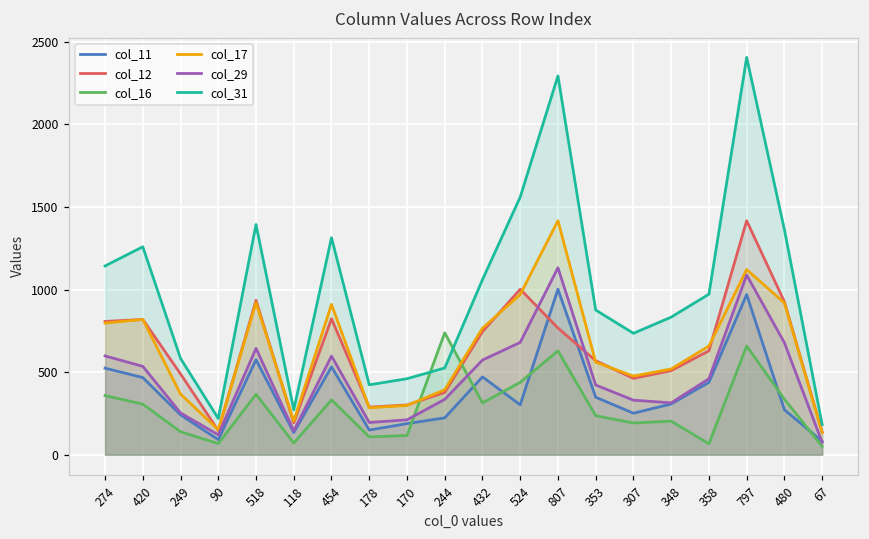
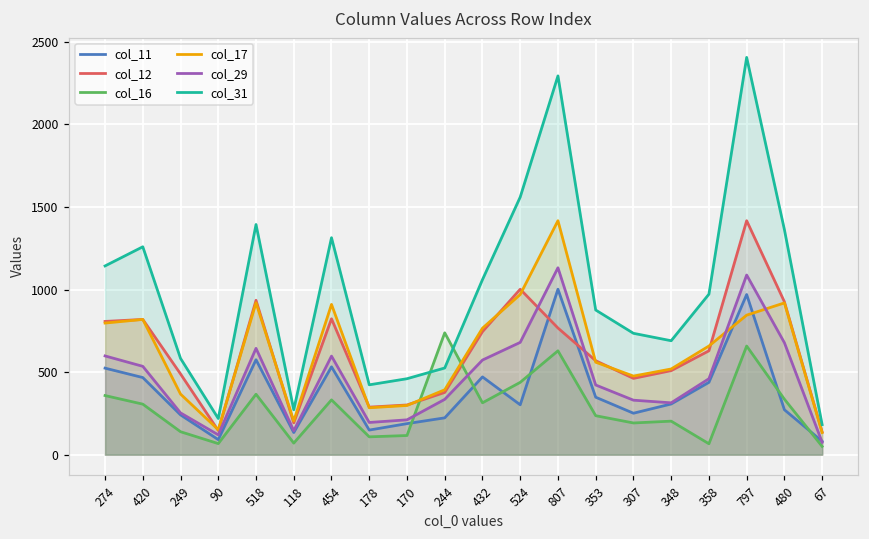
  {
    "col_11": {
      "274": 520,
      "420": 470,
      "90": 90,
      "518": 580,
      "454": 530,
      "178": 150,
      "170": 190,
      "244": 220,
      "432": 470,
      "524": 300,
      "807": 1000,
      "353": 350,
      "307": 250,
      "358": 440,
      "797": 970,
      "480": 270
    },
    "col_12": {
      "249": 490,
      "454": 820,
      "432": 750,
      "524": 1000,
      "807": 770,
      "358": 630,
      "797": 1420
    },
    "col_16": {
      "274": 360,
      "420": 310,
      "249": 140,
      "90": 70,
      "518": 370,
      "118": 70,
      "454": 330,
      "178": 110,
      "170": 120,
      "244": 740,
      "432": 310,
      "524": 440,
      "807": 630,
      "353": 240,
      "307": 190,
      "348": 200,
      "358": 70,
      "797": 660,
      "480": 340,
      "67": 50
    },
    "col_17": {
      "249": 370,
      "454": 910,
      "432": 770,
      "524": 970,
      "807": 1420,
      "358": 660,
-     "797": 1120
+     "797": 850
    },
    "col_29": {
      "274": 600,
      "420": 540,
      "90": 120,
      "518": 640,
      "454": 600,
      "178": 200,
      "170": 210,
      "244": 340,
      "432": 570,
      "524": 680,
      "807": 1130,
      "353": 420,
      "307": 330,
      "358": 460,
      "797": 1090,
      "480": 680
    },
    "col_31": {
      "274": 1140,
      "420": 1260,
      "249": 580,
      "90": 220,
      "518": 1390,
      "118": 270,
      "454": 1310,
      "178": 420,
      "170": 460,
      "244": 530,
      "432": 1060,
      "524": 1560,
      "807": 2290,
      "353": 880,
      "307": 740,
-     "348": 830,
+     "348": 690,
      "358": 970,
      "797": 2410,
      "480": 1360,
      "67": 180
    }
  }
